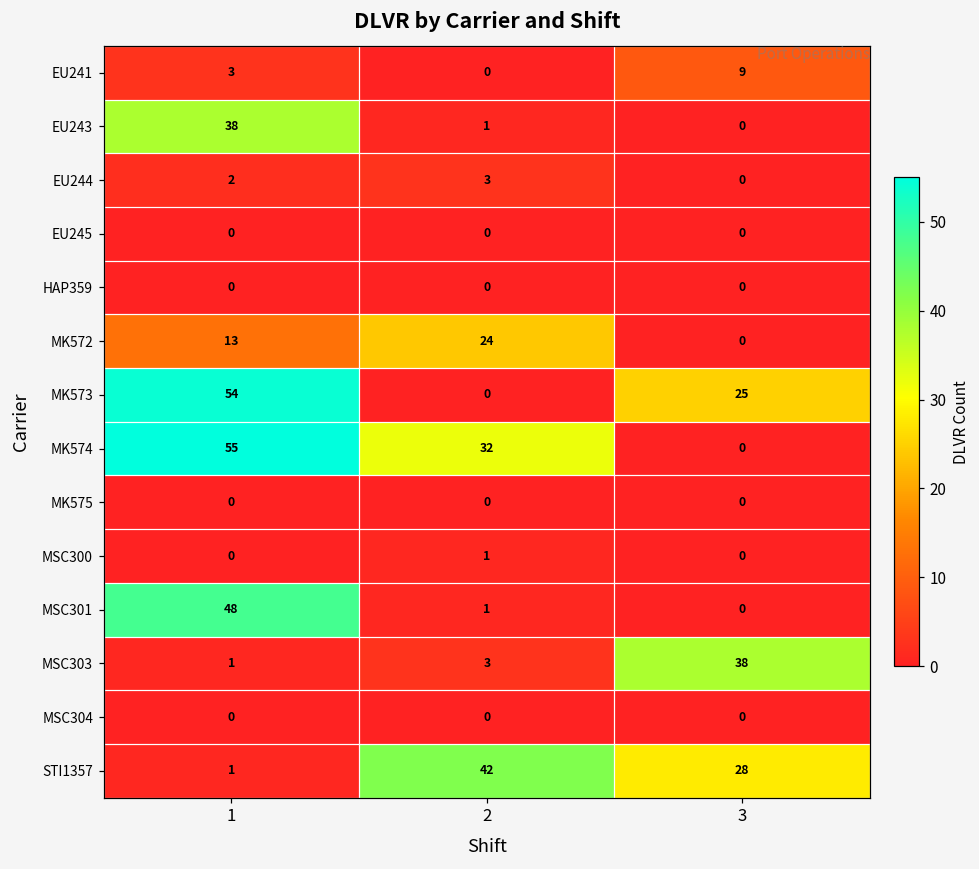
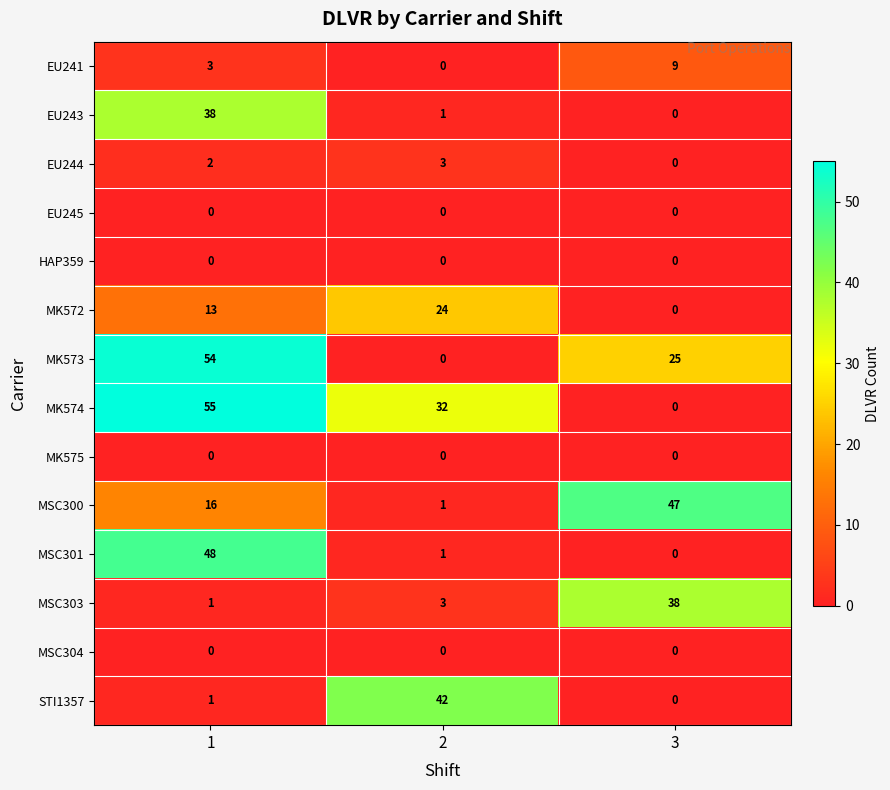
  {
    "EU241": {
      "1": 3,
      "2": 0
    },
    "EU243": {
      "1": 38,
      "2": 1,
      "3": 0
    },
    "EU244": {
      "1": 2,
      "2": 3,
      "3": 0
    },
    "EU245": {
      "1": 0,
      "2": 0,
      "3": 0
    },
    "HAP359": {
      "1": 0,
      "2": 0,
      "3": 0
    },
    "MK572": {
      "1": 13,
      "2": 24,
      "3": 0
    },
    "MK573": {
      "1": 54,
      "2": 0,
      "3": 25
    },
    "MK574": {
      "1": 55,
      "2": 32,
      "3": 0
    },
    "MK575": {
      "1": 0,
      "2": 0,
      "3": 0
    },
    "MSC300": {
-     "1": 0,
+     "1": 16,
      "2": 1,
-     "3": 0
+     "3": 47
    },
    "MSC301": {
      "1": 48,
      "2": 1,
      "3": 0
    },
    "MSC303": {
      "1": 1,
      "2": 3,
      "3": 38
    },
    "MSC304": {
      "1": 0,
      "2": 0,
      "3": 0
    },
    "STI1357": {
      "1": 1,
      "2": 42,
-     "3": 28
+     "3": 0
    }
  }
